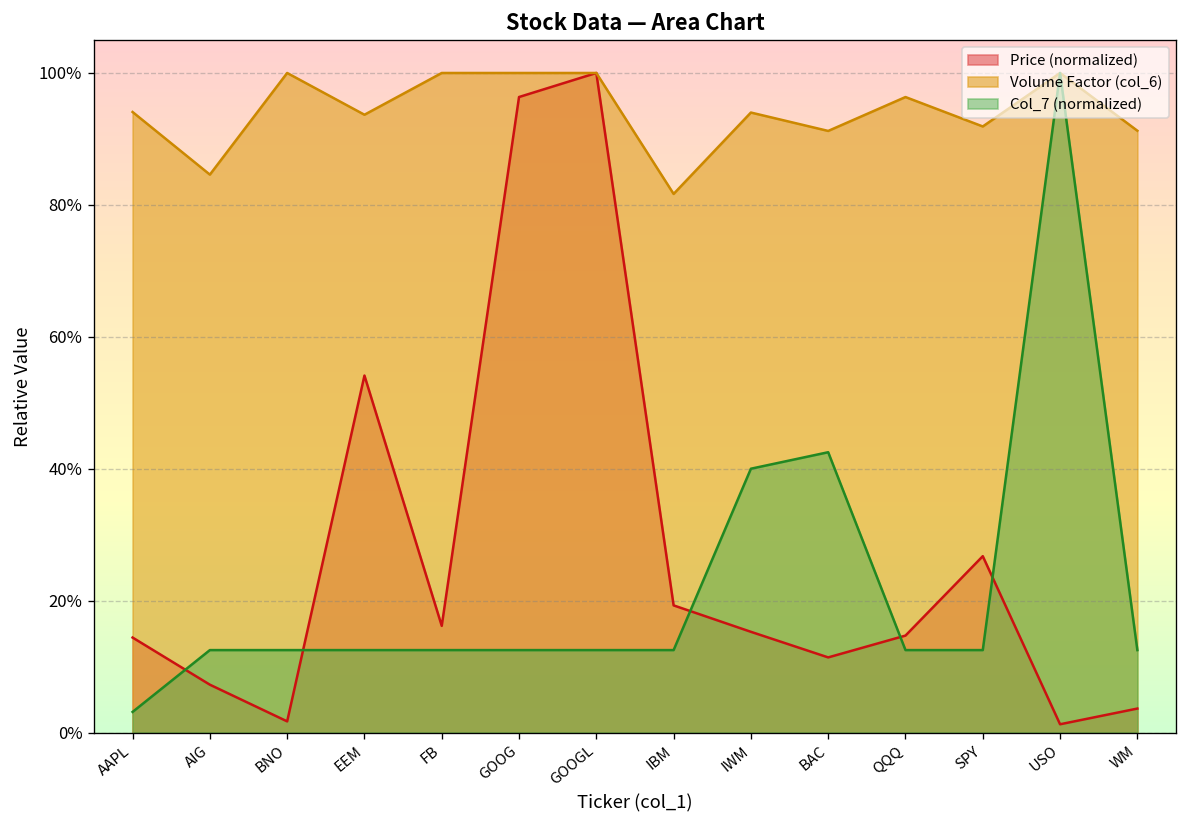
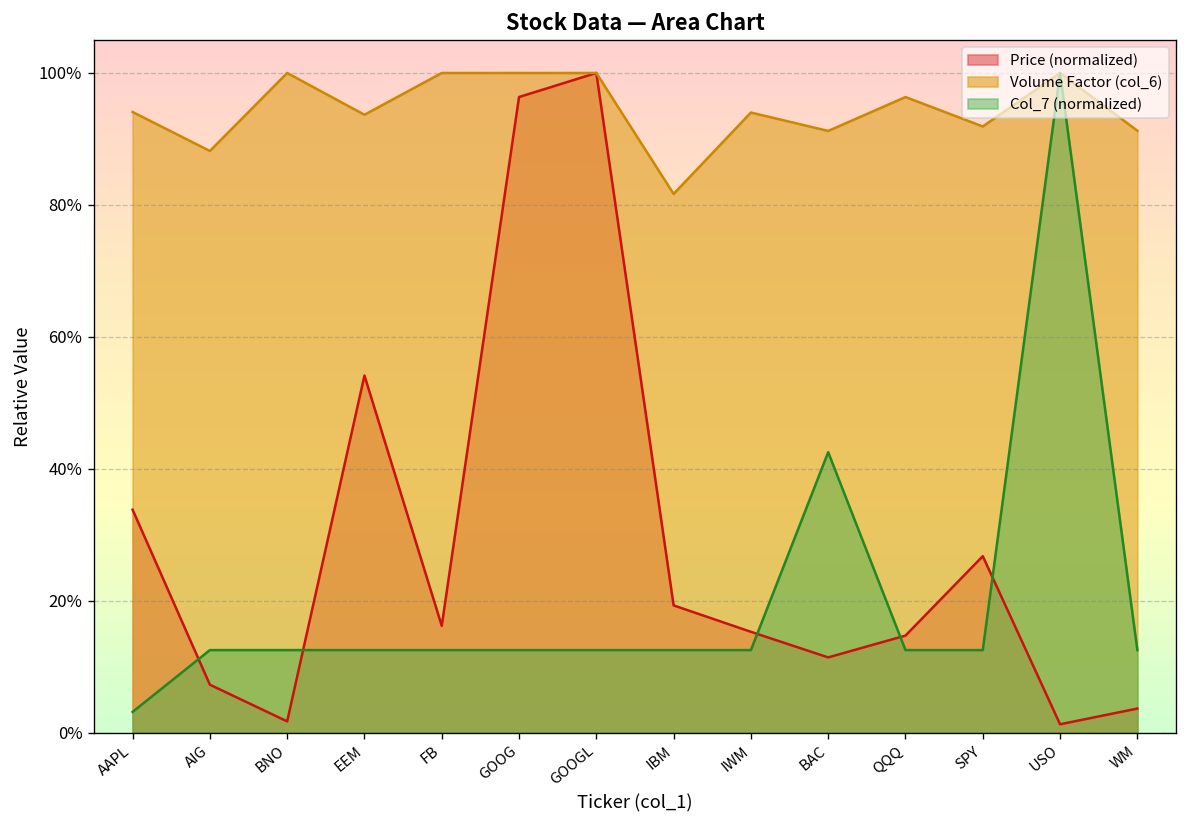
  {
    "Price (normalized)": {
-     "AAPL": "14%",
+     "AAPL": "34%",
      "AIG": "7%",
      "BNO": "2%",
      "EEM": "54%",
      "FB": "16%",
      "GOOG": "96%",
      "IBM": "19%",
      "IWM": "15%",
      "BAC": "11%",
      "QQQ": "15%",
      "SPY": "27%",
      "USO": "1%",
      "WM": "4%"
    },
    "Volume Factor (col_6)": {
      "AAPL": "94%",
-     "AIG": "85%",
+     "AIG": "88%",
      "BNO": "100%",
      "EEM": "94%",
      "FB": "100%",
      "GOOG": "100%",
      "IBM": "82%",
      "IWM": "94%",
      "BAC": "91%",
      "QQQ": "96%",
      "SPY": "92%",
      "WM": "91%"
    },
    "Col_7 (normalized)": {
      "AAPL": "3%",
      "AIG": "13%",
      "BNO": "13%",
      "EEM": "13%",
      "FB": "13%",
      "GOOG": "13%",
      "GOOGL": "13%",
      "IBM": "13%",
-     "IWM": "40%",
+     "IWM": "13%",
      "BAC": "43%",
      "QQQ": "13%",
      "SPY": "13%",
      "WM": "13%"
    }
  }
